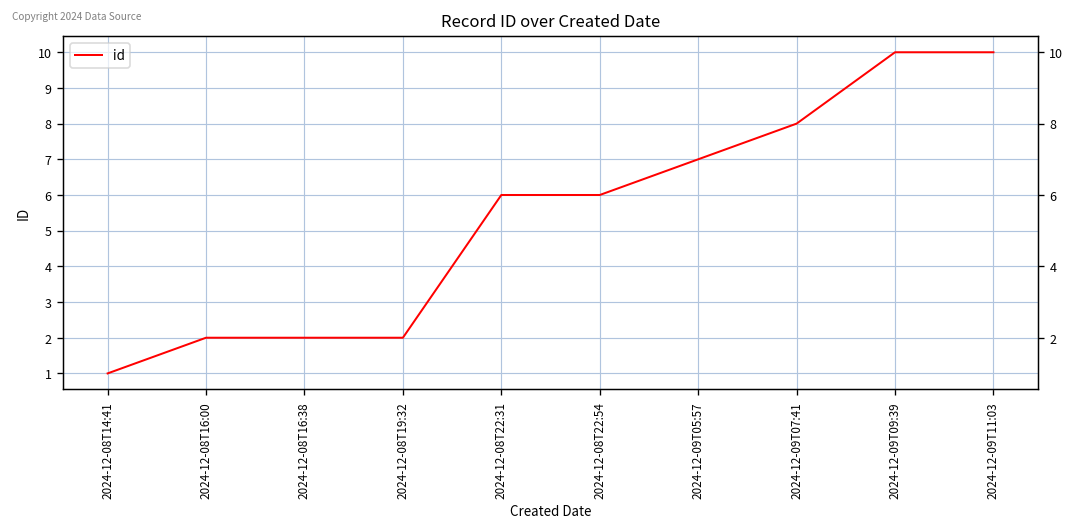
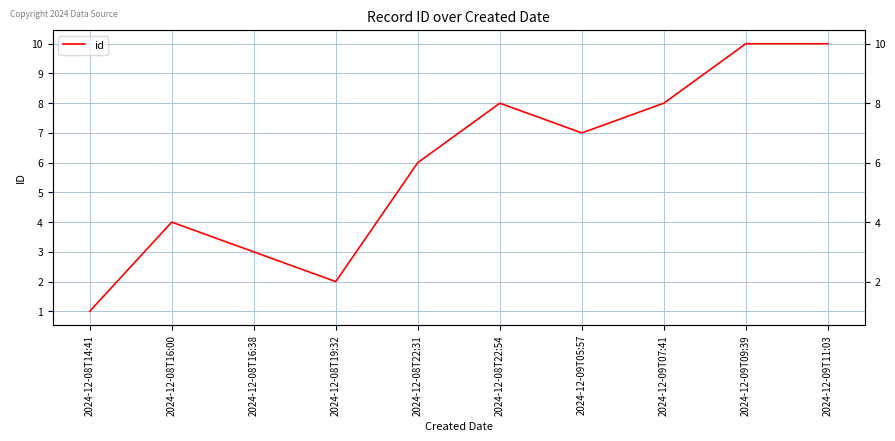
  {
    "2024-12-08T14:41": 1,
-   "2024-12-08T16:00": 2,
-   "2024-12-08T16:38": 2,
+   "2024-12-08T16:00": 4,
+   "2024-12-08T16:38": 3,
    "2024-12-08T19:32": 2,
    "2024-12-08T22:31": 6,
-   "2024-12-08T22:54": 6,
+   "2024-12-08T22:54": 8,
    "2024-12-09T05:57": 7,
    "2024-12-09T07:41": 8,
    "2024-12-09T09:39": 10,
    "2024-12-09T11:03": 10
  }
